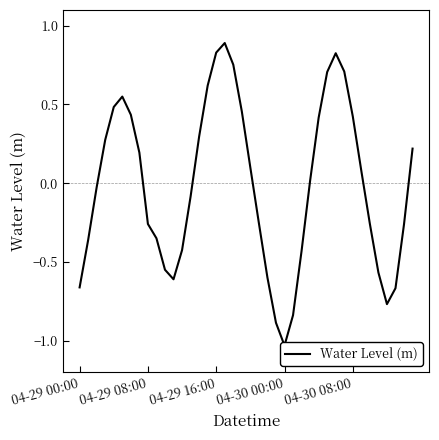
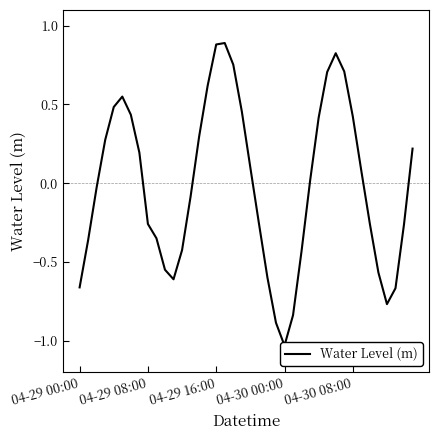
  {
    "04-29 00:00": -0.66,
    "04-29 08:00": -0.26,
-   "04-29 16:00": 0.83,
+   "04-29 16:00": 0.88,
    "04-30 08:00": 0.42
  }
